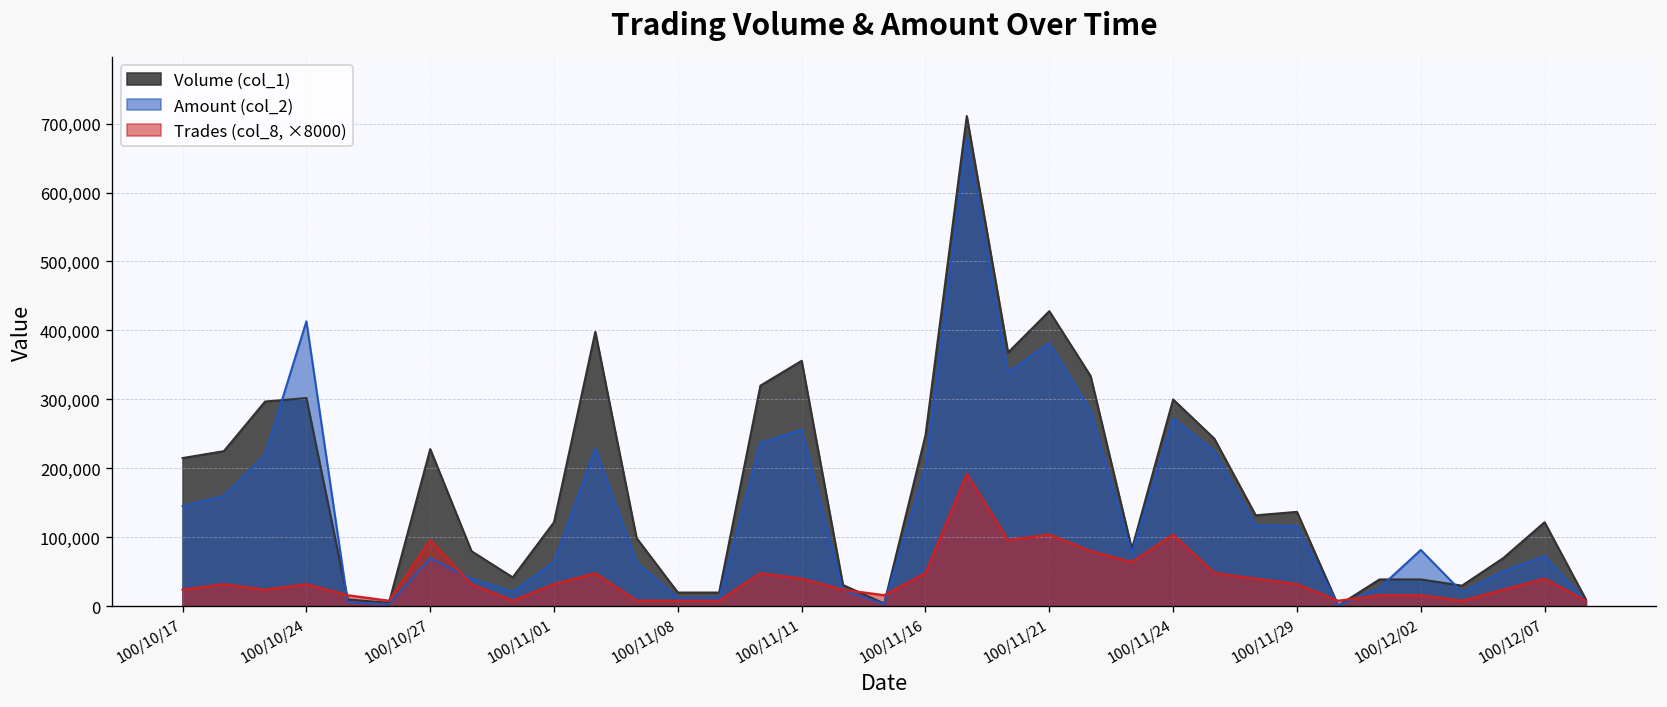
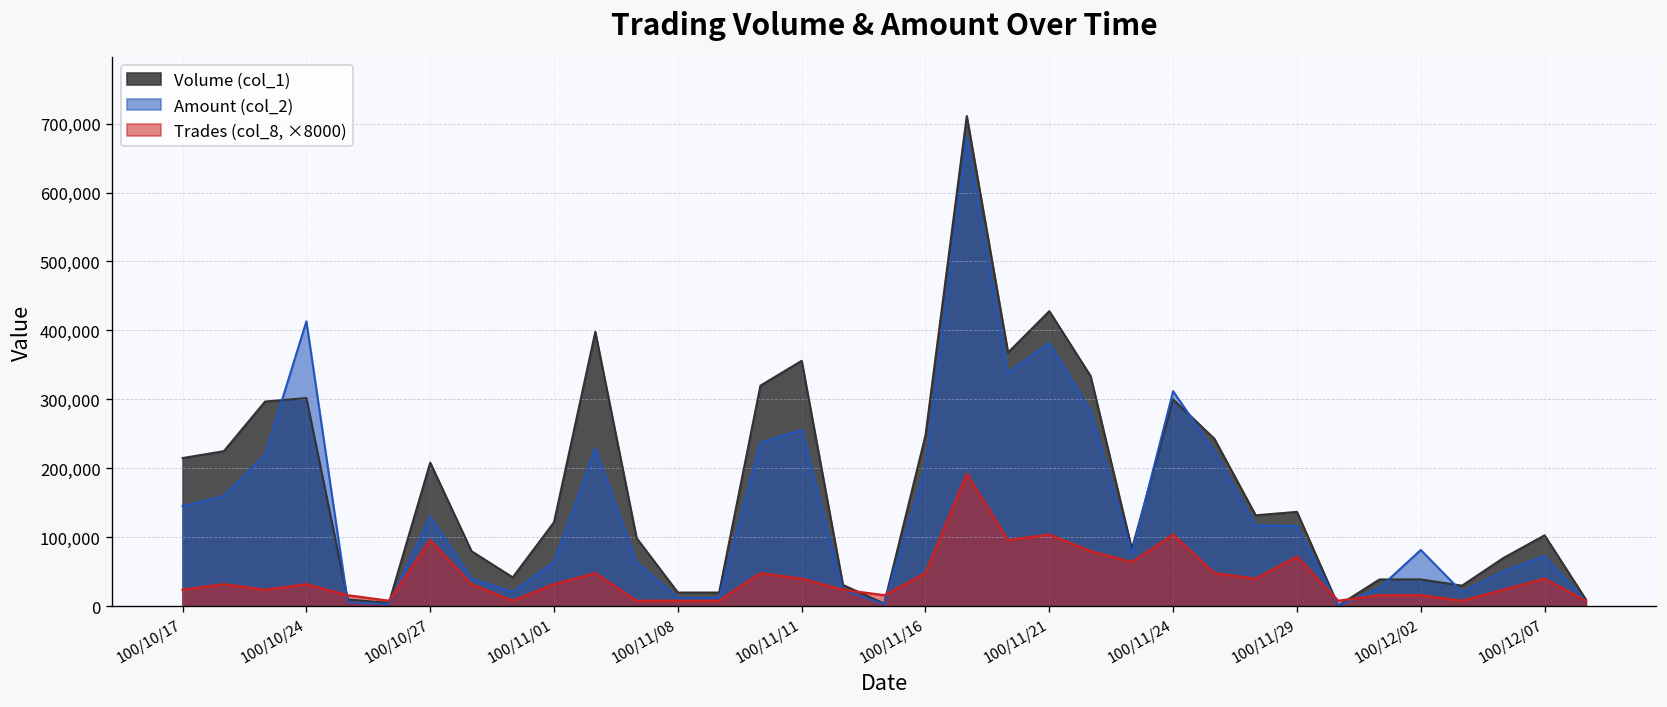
  {
    "Volume (col_1)": {
      "100/10/17": "220,000",
      "100/10/24": "300,000",
-     "100/10/27": "230,000",
+     "100/10/27": "210,000",
      "100/11/01": "120,000",
      "100/11/08": "20,000",
      "100/11/11": "360,000",
      "100/11/16": "250,000",
      "100/11/21": "430,000",
      "100/11/24": "300,000",
      "100/11/29": "140,000",
      "100/12/02": "40,000",
-     "100/12/07": "120,000"
+     "100/12/07": "100,000"
    },
    "Amount (col_2)": {
      "100/10/17": "150,000",
      "100/10/24": "410,000",
-     "100/10/27": "70,000",
+     "100/10/27": "130,000",
      "100/11/01": "60,000",
      "100/11/11": "260,000",
      "100/11/16": "200,000",
      "100/11/21": "380,000",
-     "100/11/24": "270,000",
+     "100/11/24": "310,000",
      "100/11/29": "120,000",
      "100/12/02": "80,000",
      "100/12/07": "70,000"
    },
    "Trades (col_8, ×8000)": {
      "100/10/17": "20,000",
      "100/10/24": "30,000",
      "100/10/27": "100,000",
      "100/11/01": "30,000",
      "100/11/11": "40,000",
      "100/11/16": "50,000",
      "100/11/21": "100,000",
      "100/11/24": "100,000",
-     "100/11/29": "30,000",
+     "100/11/29": "70,000",
      "100/12/02": "20,000",
      "100/12/07": "40,000"
    }
  }
